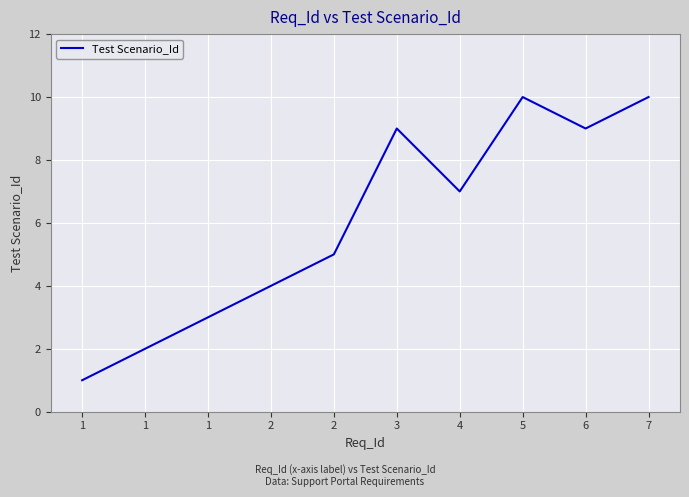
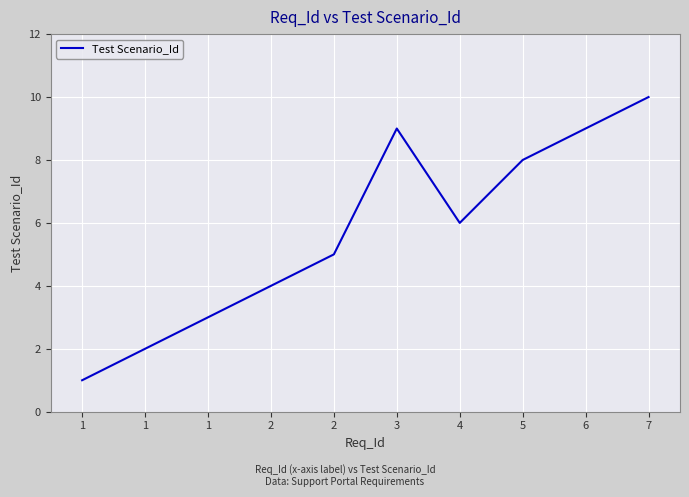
  {
    "3": 9,
-   "4": 7,
-   "5": 10,
+   "4": 6,
+   "5": 8,
    "6": 9,
    "7": 10
  }
